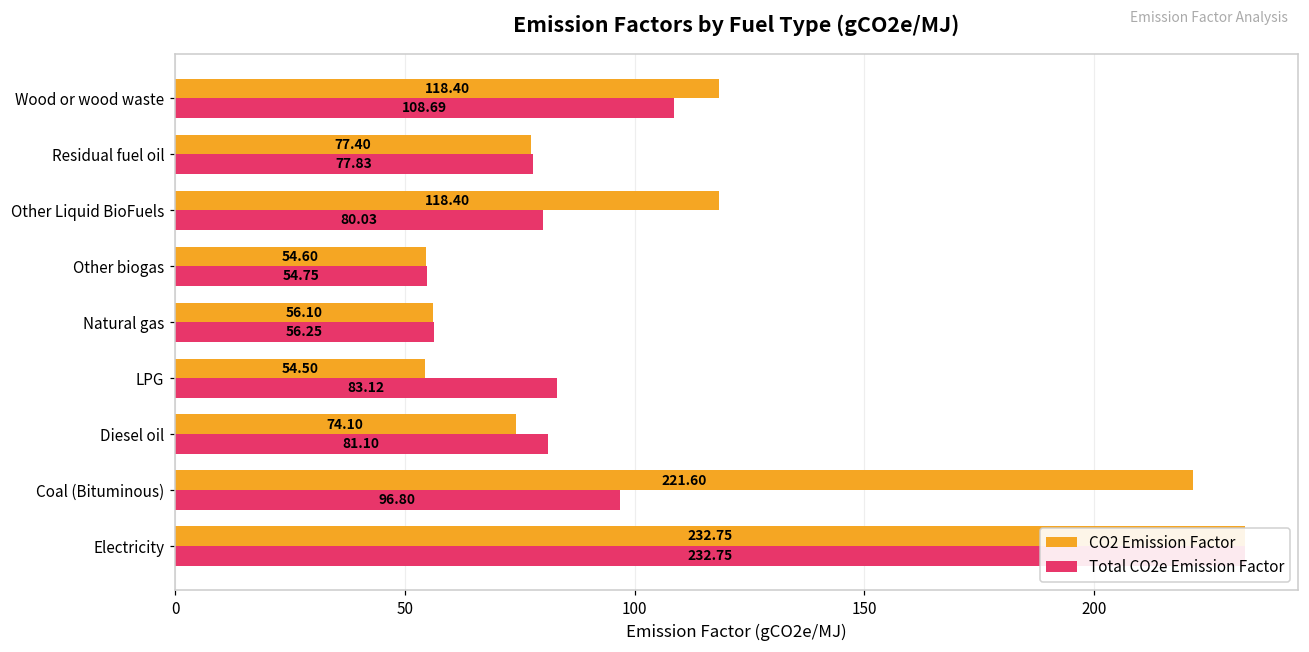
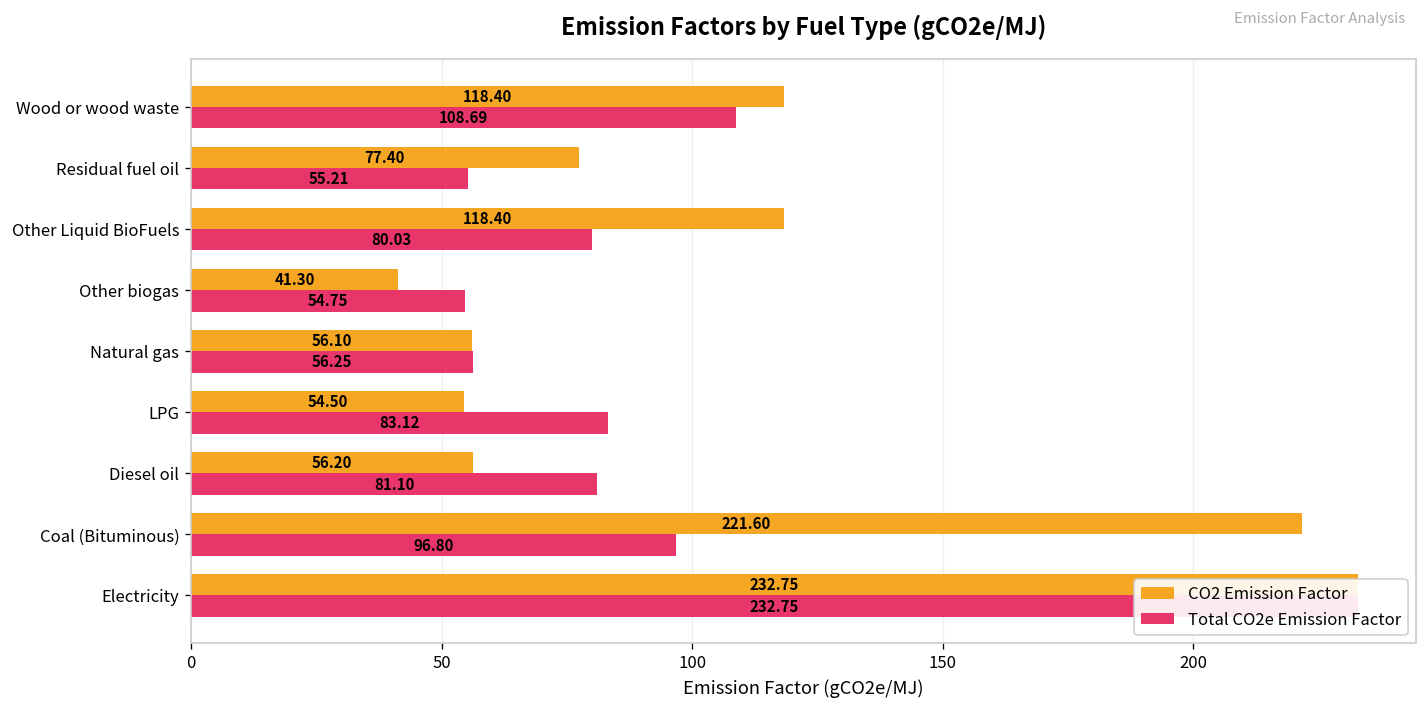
  {
    "CO2 Emission Factor": {
      "Wood or wood waste": 118.40,
      "Residual fuel oil": 77.40,
      "Other Liquid BioFuels": 118.40,
-     "Other biogas": 54.60,
+     "Other biogas": 41.30,
      "Natural gas": 56.10,
      "LPG": 54.50,
-     "Diesel oil": 74.10,
+     "Diesel oil": 56.20,
      "Coal (Bituminous)": 221.60
    },
    "Total CO2e Emission Factor": {
      "Wood or wood waste": 108.69,
-     "Residual fuel oil": 77.83,
+     "Residual fuel oil": 55.21,
      "Other Liquid BioFuels": 80.03,
      "Other biogas": 54.75,
      "Natural gas": 56.25,
      "LPG": 83.12,
      "Diesel oil": 81.10,
      "Coal (Bituminous)": 96.80
    }
  }
